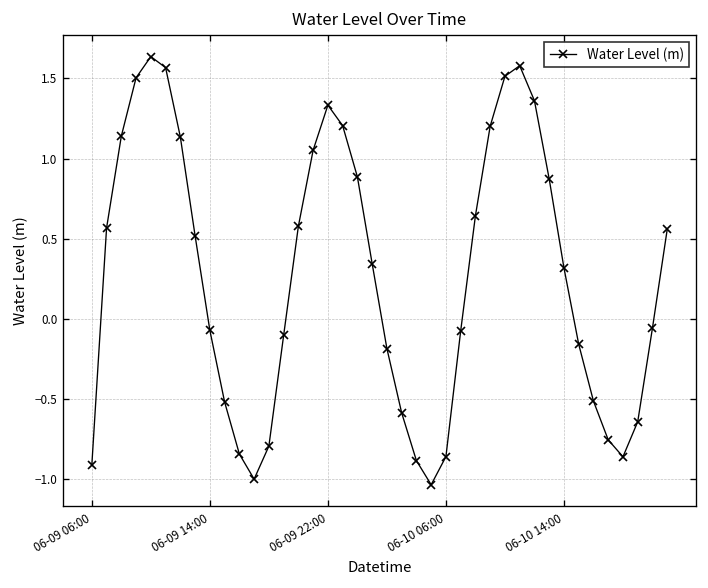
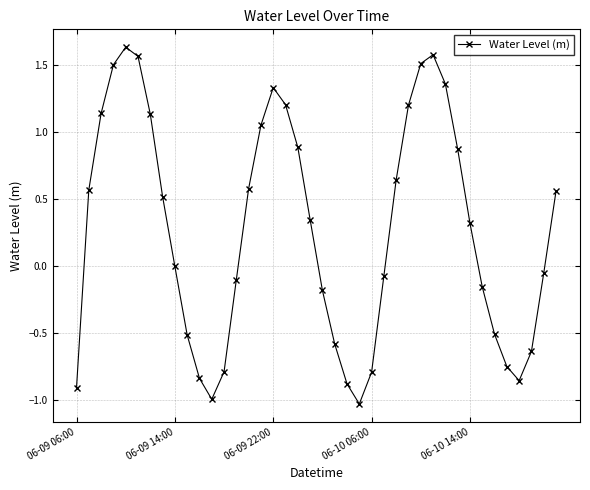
  {
    "06-09 06:00": -0.91,
-   "06-09 14:00": -0.07,
+   "06-09 14:00": 0.00,
    "06-09 22:00": 1.33,
-   "06-10 06:00": -0.86,
+   "06-10 06:00": -0.80,
    "06-10 14:00": 0.32
  }
